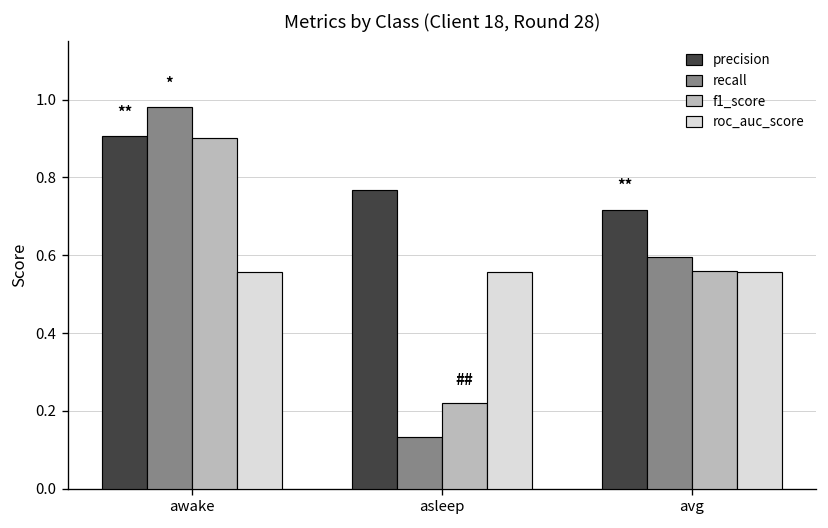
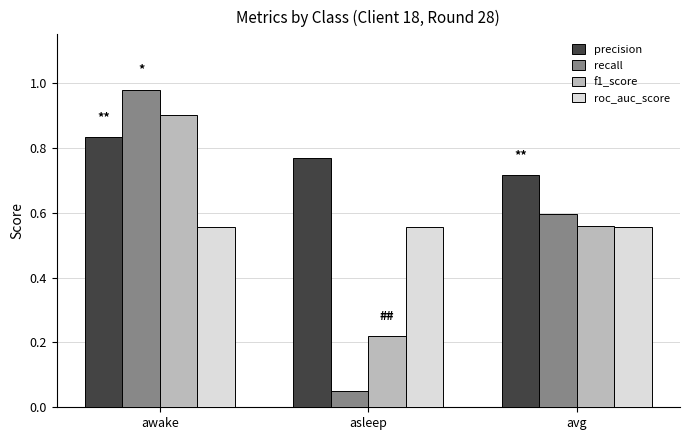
  {
    "precision": {
-     "awake": 0.91,
+     "awake": 0.83,
      "asleep": 0.77,
      "avg": 0.72
    },
    "recall": {
      "awake": 0.98,
-     "asleep": 0.13,
+     "asleep": 0.05,
      "avg": 0.59
    }
  }
